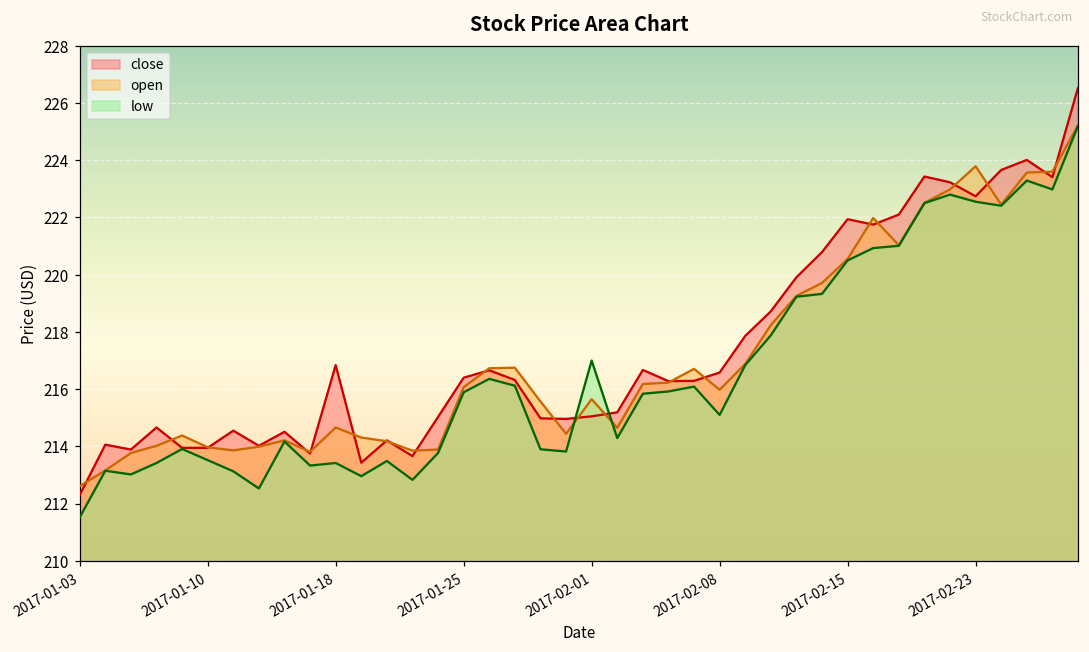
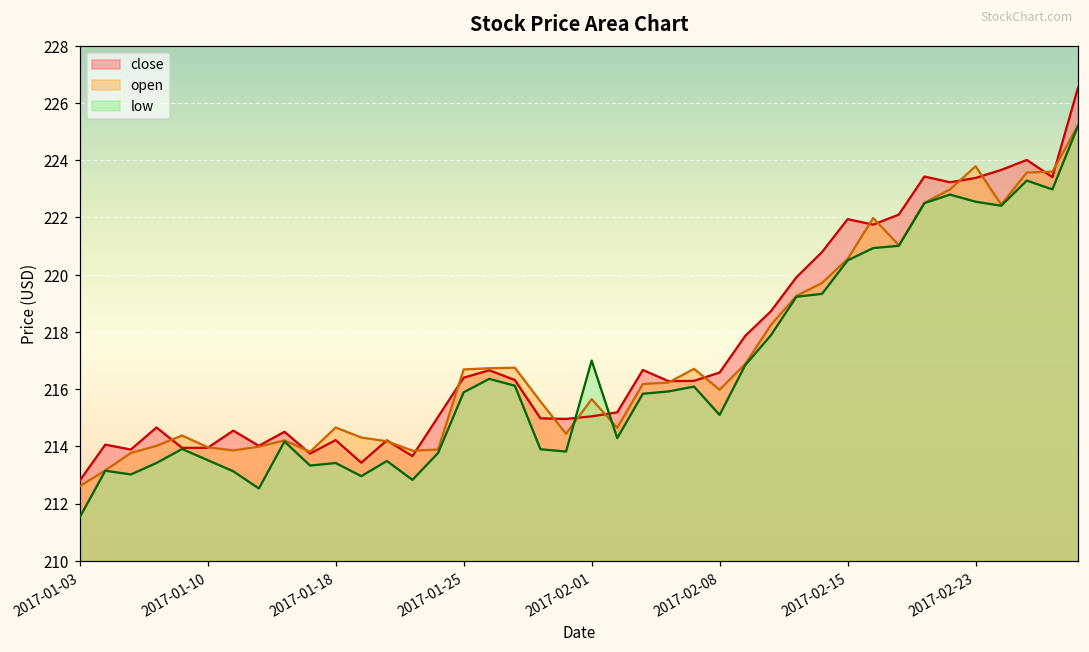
  {
    "close": {
-     "2017-01-03": 212.3,
-     "2017-01-18": 216.8,
+     "2017-01-03": 212.8,
+     "2017-01-18": 214.2,
      "2017-01-25": 216.4,
      "2017-02-01": 215.1,
      "2017-02-08": 216.6,
      "2017-02-15": 221.9,
-     "2017-02-23": 222.7
+     "2017-02-23": 223.4
    },
    "open": {
      "2017-01-03": 212.6,
      "2017-01-18": 214.7,
-     "2017-01-25": 216.1,
+     "2017-01-25": 216.7,
      "2017-02-01": 215.7,
      "2017-02-08": 216.0,
      "2017-02-23": 223.8
    },
    "low": {
      "2017-01-03": 211.5,
      "2017-01-10": 213.5,
      "2017-01-18": 213.4,
      "2017-01-25": 215.9,
      "2017-02-01": 217.0,
      "2017-02-08": 215.1,
      "2017-02-23": 222.6
    }
  }
